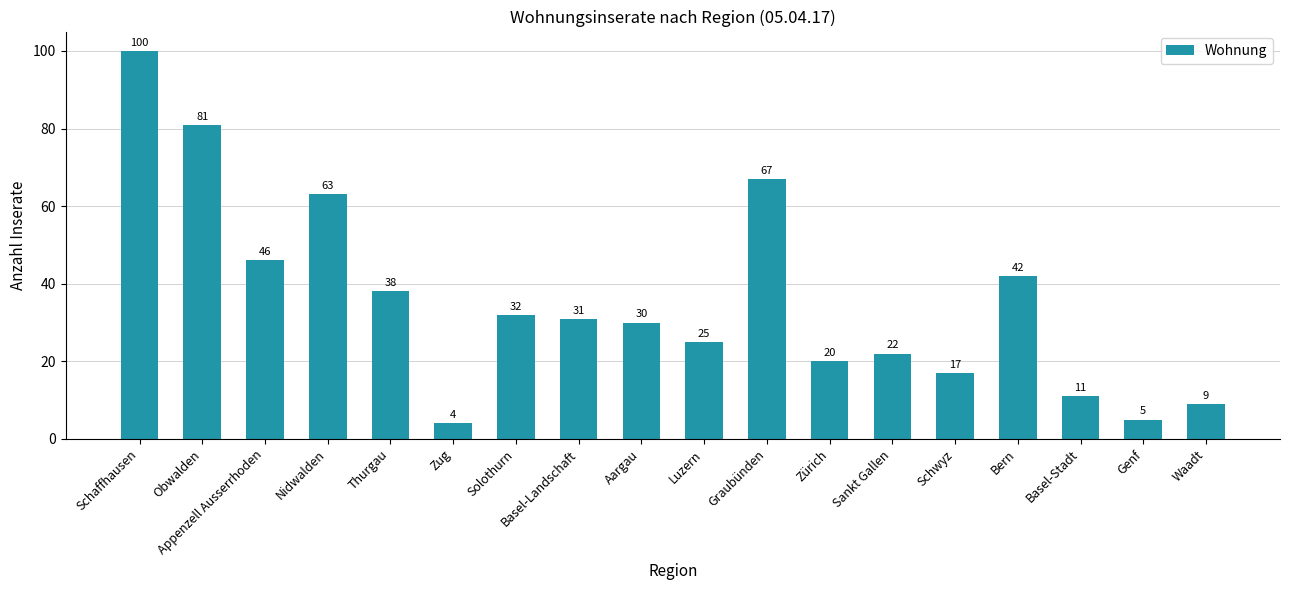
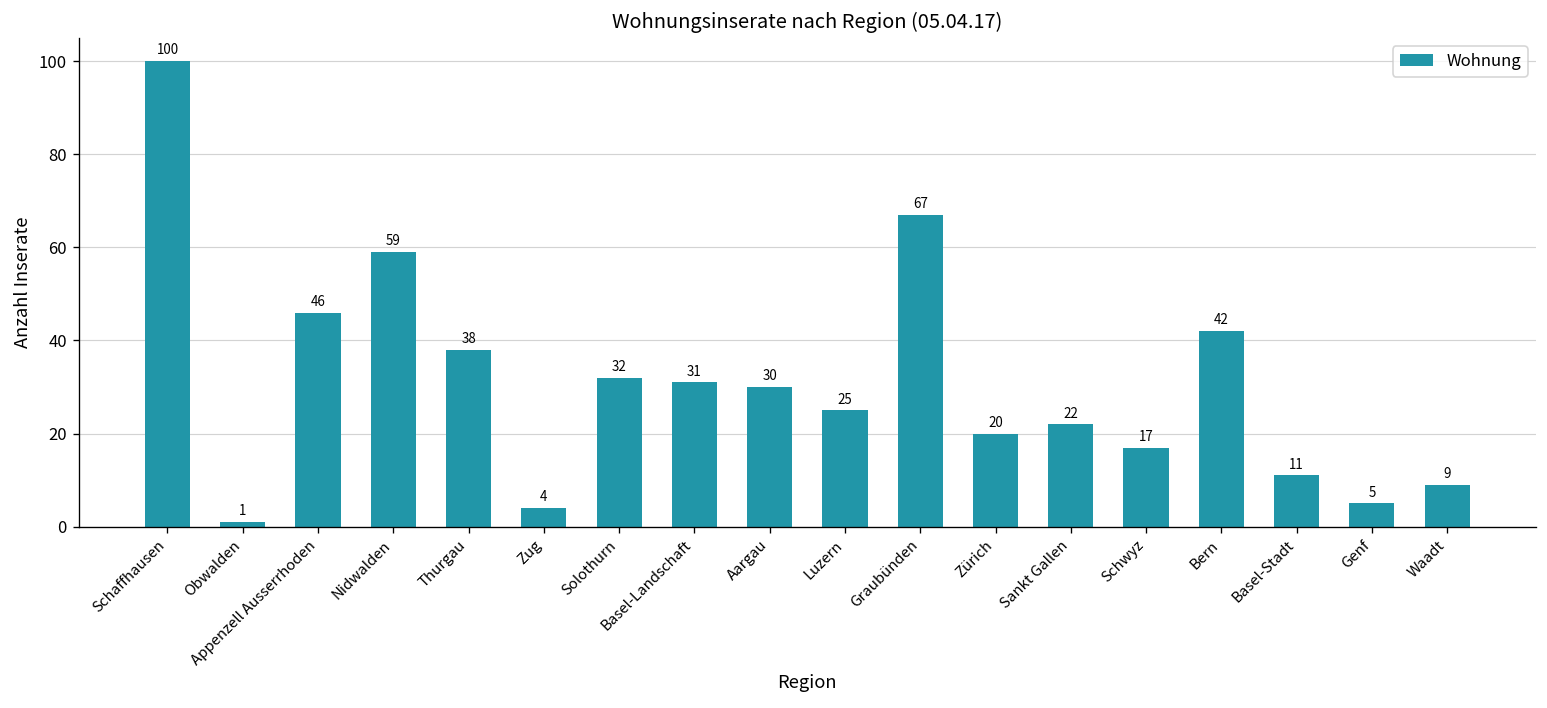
  {
    "Schaffhausen": 100,
-   "Obwalden": 81,
+   "Obwalden": 1,
    "Appenzell Ausserrhoden": 46,
-   "Nidwalden": 63,
+   "Nidwalden": 59,
    "Thurgau": 38,
    "Zug": 4,
    "Solothurn": 32,
    "Basel-Landschaft": 31,
    "Aargau": 30,
    "Luzern": 25,
    "Graubünden": 67,
    "Zürich": 20,
    "Sankt Gallen": 22,
    "Schwyz": 17,
    "Bern": 42,
    "Basel-Stadt": 11,
    "Genf": 5,
    "Waadt": 9
  }
